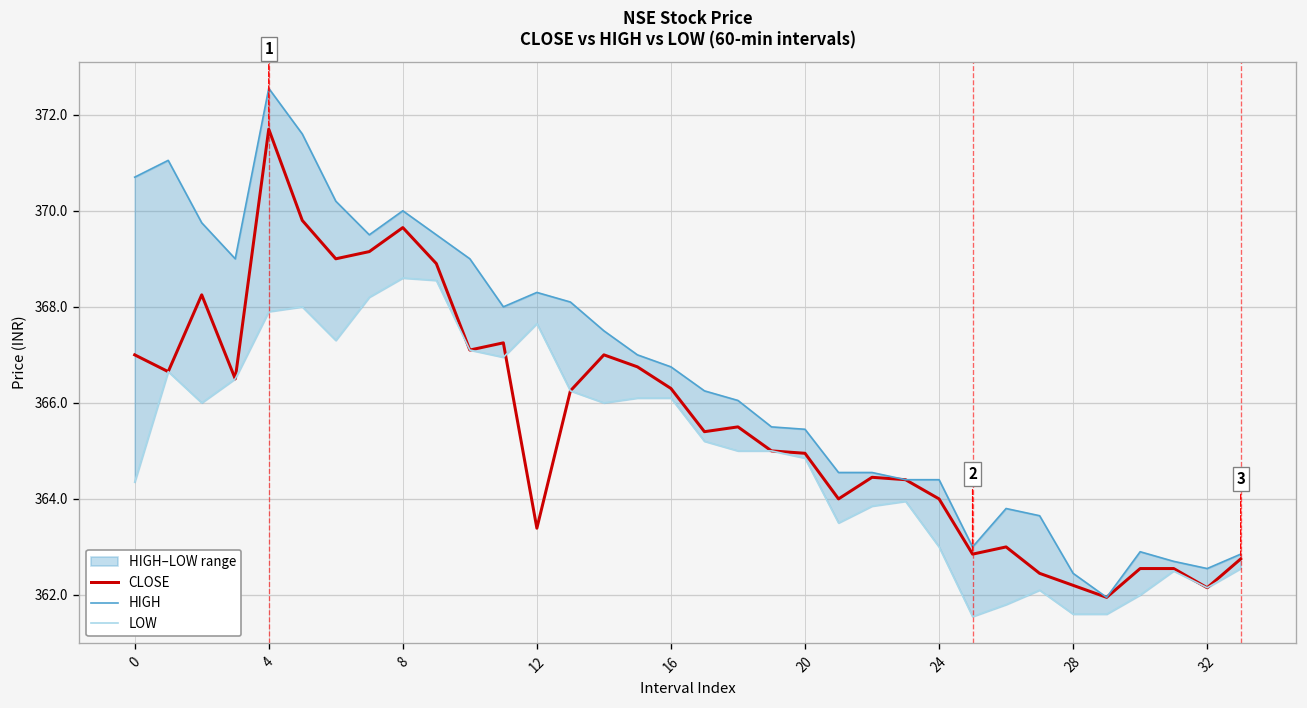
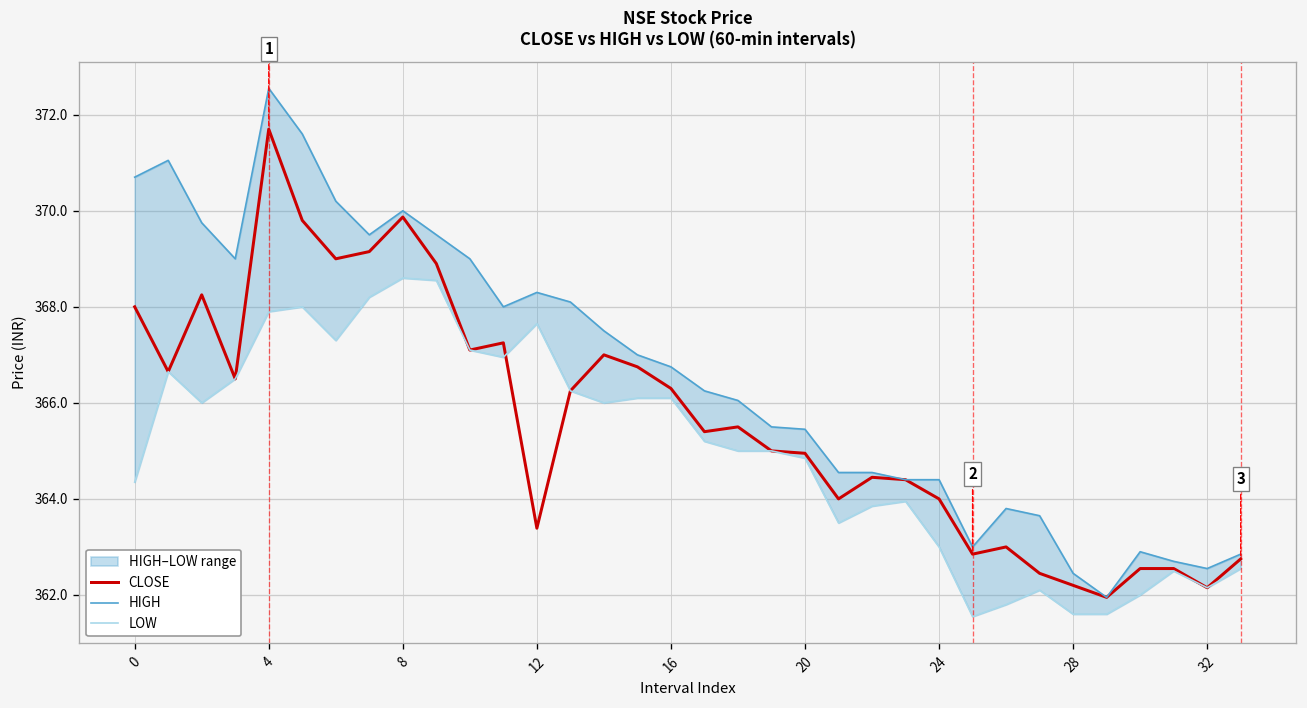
  {
    "CLOSE": {
-     "0": 367,
+     "0": 368,
      "4": 371.7,
-     "8": 369.7,
+     "8": 369.9,
      "12": 363.4,
      "16": 366.3,
      "20": 365.0,
      "24": 364.0,
      "28": 362.2
    }
  }
